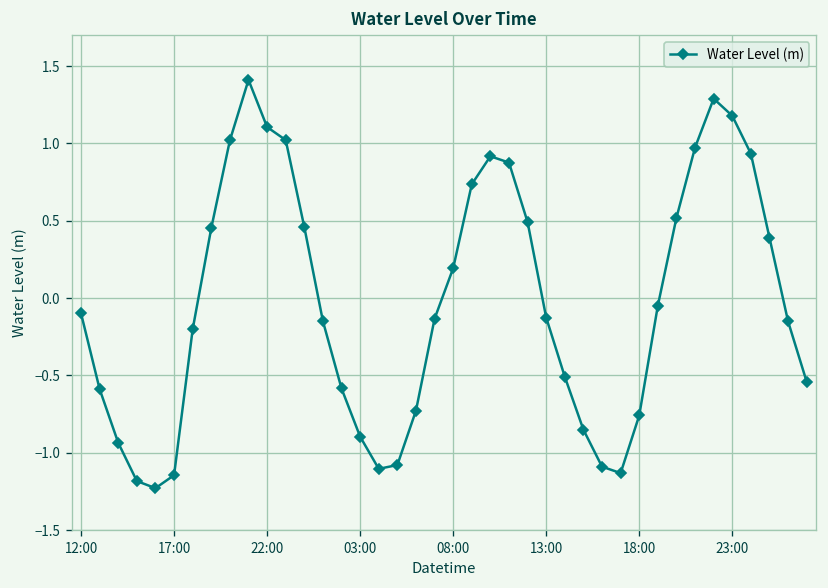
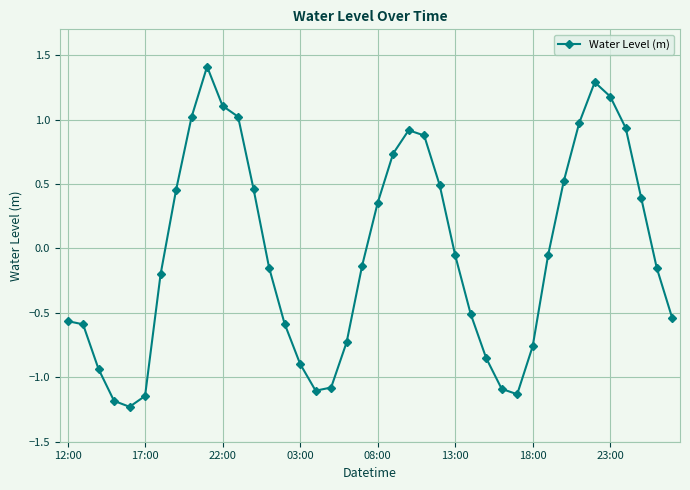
  {
-   "12:00": -0.10,
+   "12:00": -0.56,
    "17:00": -1.15,
    "22:00": 1.11,
    "03:00": -0.90,
-   "08:00": 0.19,
-   "13:00": -0.13,
+   "08:00": 0.35,
+   "13:00": -0.05,
    "18:00": -0.76,
    "23:00": 1.18
  }
